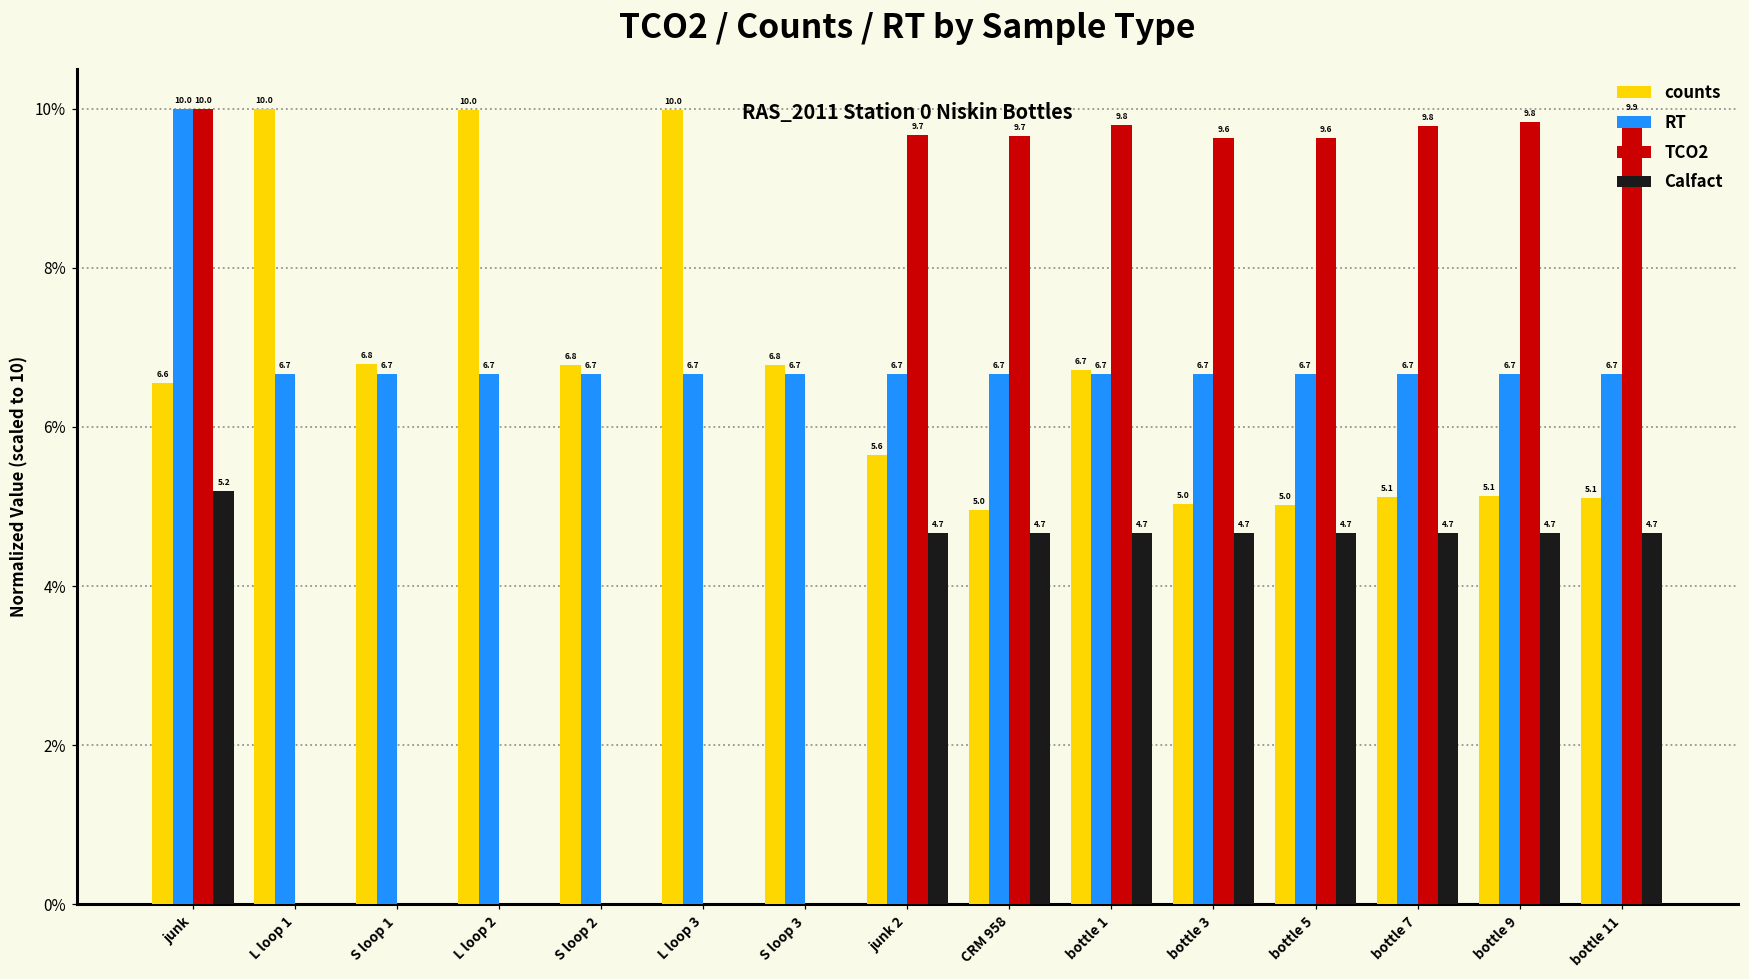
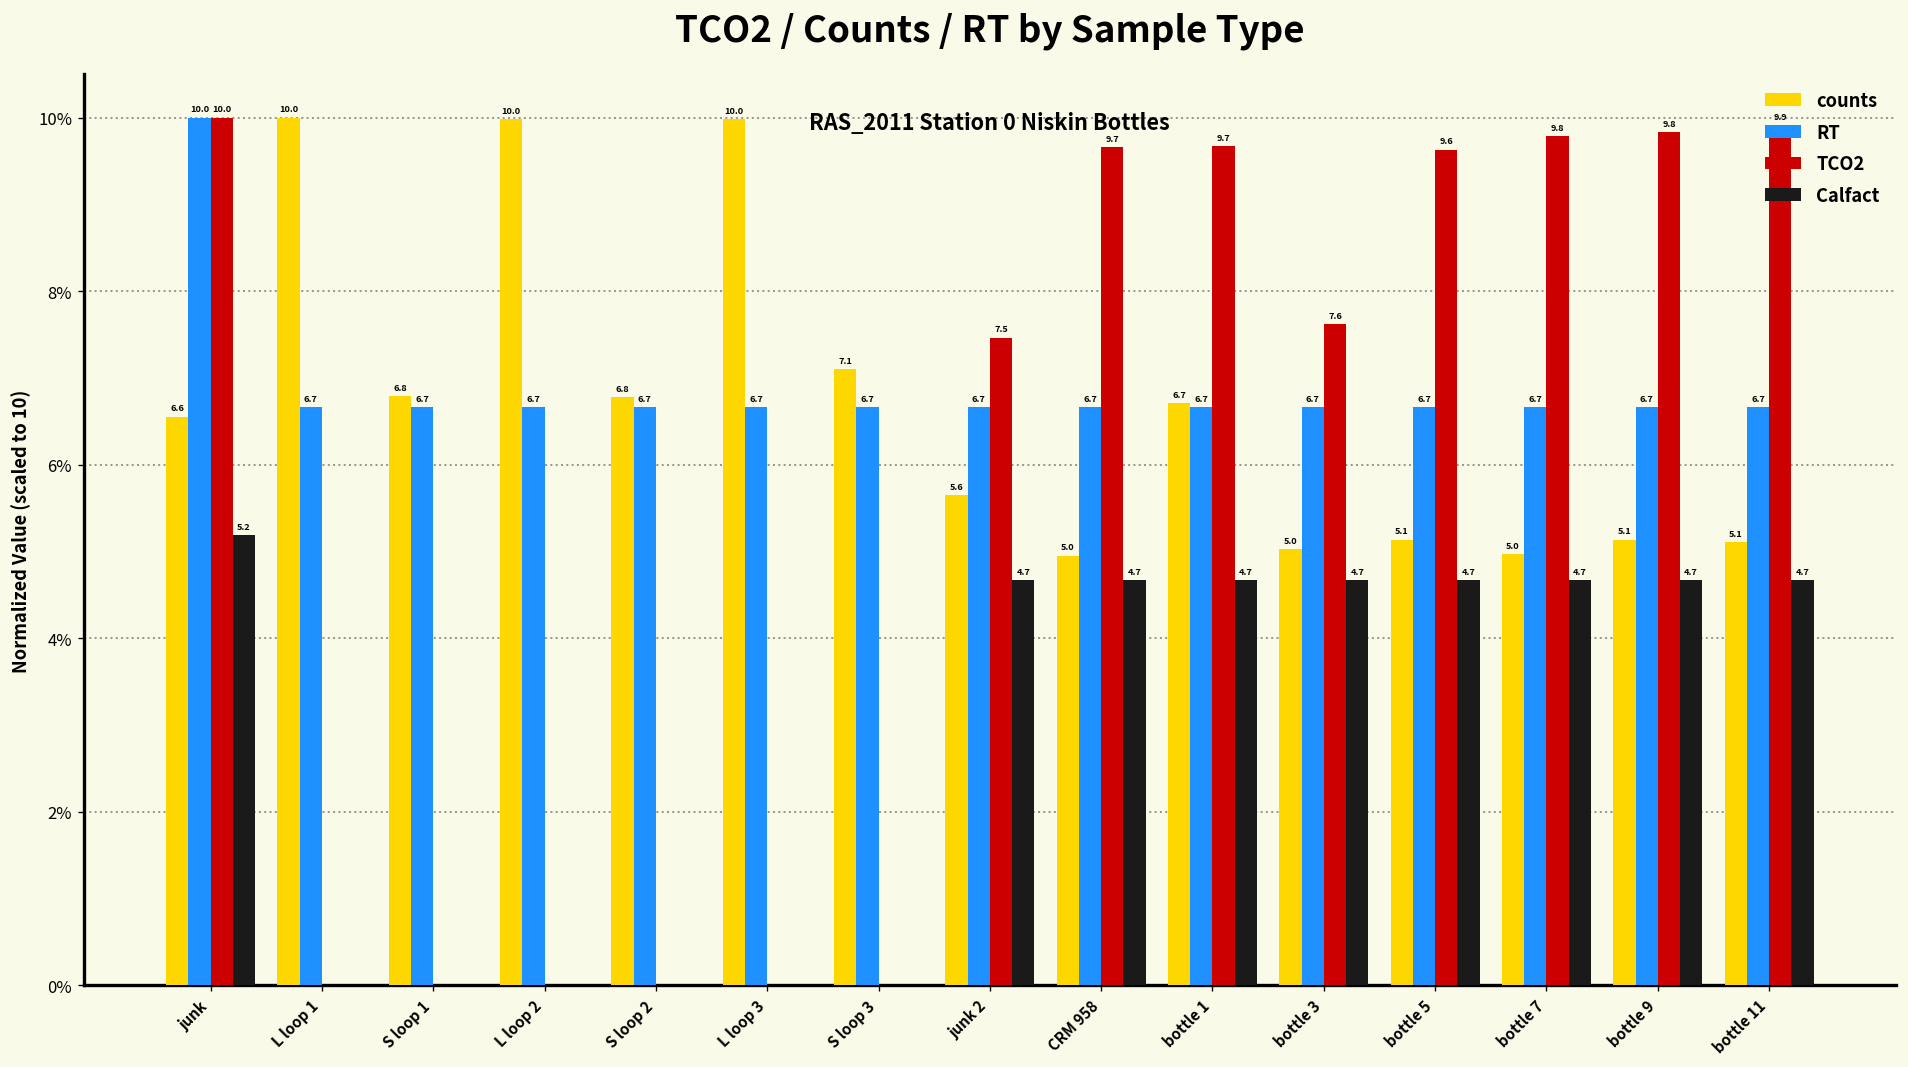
  {
    "counts": {
      "junk": 6.6,
      "L loop 1": 10.0,
      "S loop 1": 6.8,
      "L loop 2": 10.0,
      "S loop 2": 6.8,
      "L loop 3": 10.0,
-     "S loop 3": 6.8,
+     "S loop 3": 7.1,
      "junk 2": 5.6,
      "CRM 958": 5.0,
      "bottle 1": 6.7,
      "bottle 3": 5.0,
-     "bottle 5": 5.0,
-     "bottle 7": 5.1,
+     "bottle 5": 5.1,
+     "bottle 7": 5.0,
      "bottle 9": 5.1,
      "bottle 11": 5.1
    },
    "RT": {
      "junk": 10.0,
      "L loop 1": 6.7,
      "S loop 1": 6.7,
      "L loop 2": 6.7,
      "S loop 2": 6.7,
      "L loop 3": 6.7,
      "S loop 3": 6.7,
      "junk 2": 6.7,
      "CRM 958": 6.7,
      "bottle 1": 6.7,
      "bottle 3": 6.7,
      "bottle 5": 6.7,
      "bottle 7": 6.7,
      "bottle 9": 6.7,
      "bottle 11": 6.7
    },
    "TCO2": {
      "junk": 10.0,
-     "junk 2": 9.7,
-     "bottle 1": 9.8,
-     "bottle 3": 9.6,
+     "junk 2": 7.5,
+     "bottle 1": 9.7,
+     "bottle 3": 7.6,
      "bottle 5": 9.6,
      "bottle 7": 9.8,
      "bottle 9": 9.8,
      "bottle 11": 9.9
    },
    "Calfact": {
      "junk": 5.2,
      "junk 2": 4.7,
      "CRM 958": 4.7,
      "bottle 1": 4.7,
      "bottle 3": 4.7,
      "bottle 5": 4.7,
      "bottle 7": 4.7,
      "bottle 9": 4.7,
      "bottle 11": 4.7
    }
  }
